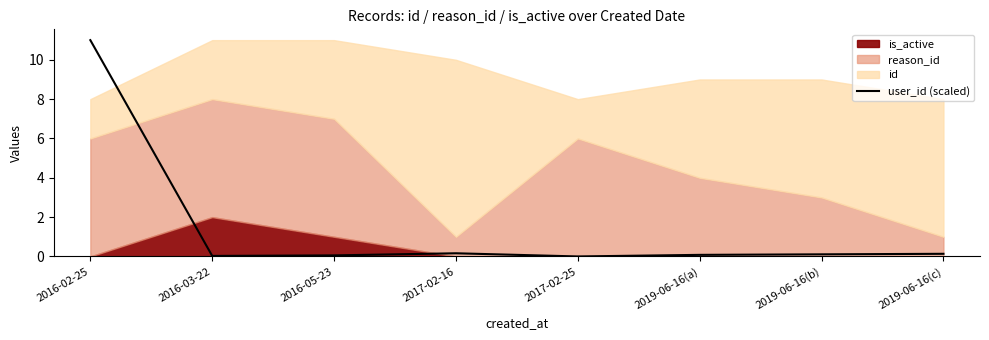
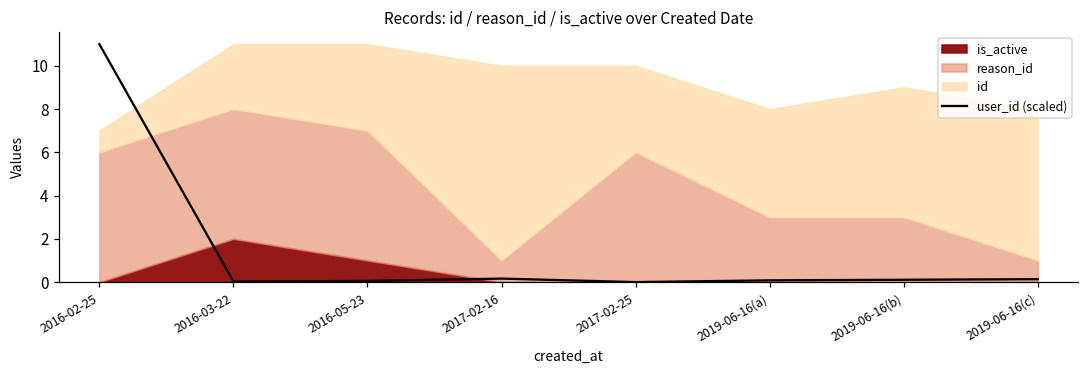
  {
    "user_id (scaled)": {
      "2016-02-25": 11,
      "2016-03-22": 0,
      "2016-05-23": 0,
      "2017-02-16": 0.2,
      "2019-06-16(c)": 0.1
    },
    "is_active": {
      "2016-02-25": 0,
      "2016-03-22": 2,
      "2016-05-23": 1,
      "2017-02-16": 0,
      "2019-06-16(c)": 0
    },
    "reason_id": {
      "2016-02-25": 6,
      "2016-03-22": 6,
      "2016-05-23": 6,
      "2017-02-16": 1,
      "2017-02-25": 6,
-     "2019-06-16(a)": 4,
+     "2019-06-16(a)": 3,
      "2019-06-16(b)": 3,
      "2019-06-16(c)": 1
    },
    "id": {
-     "2016-02-25": 2,
+     "2016-02-25": 1,
      "2016-03-22": 3,
      "2016-05-23": 4,
      "2017-02-16": 9,
-     "2017-02-25": 2,
+     "2017-02-25": 4,
      "2019-06-16(a)": 5,
      "2019-06-16(b)": 6
    }
  }
